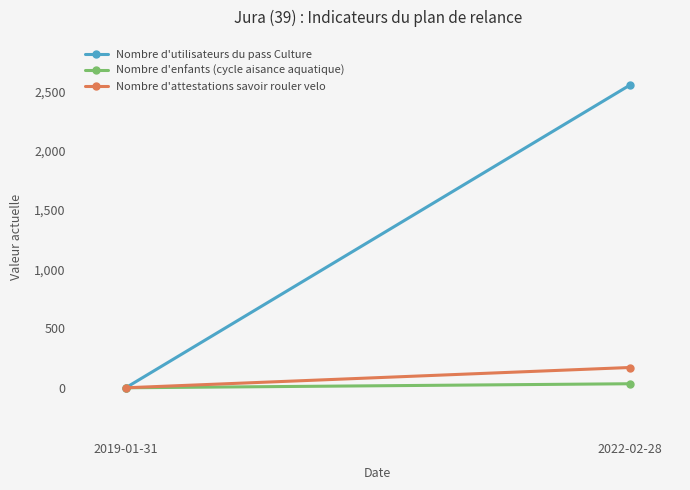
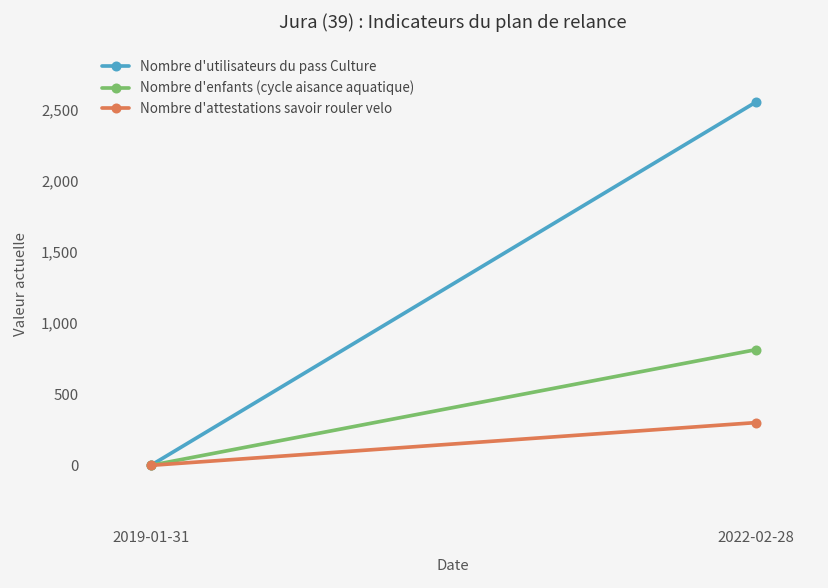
  {
    "Nombre d'utilisateurs du pass Culture": {
      "2022-02-28": "2,550"
    },
    "Nombre d'enfants (cycle aisance aquatique)": {
-     "2022-02-28": "30"
+     "2022-02-28": "810"
    },
    "Nombre d'attestations savoir rouler velo": {
-     "2022-02-28": "170"
+     "2022-02-28": "300"
    }
  }
